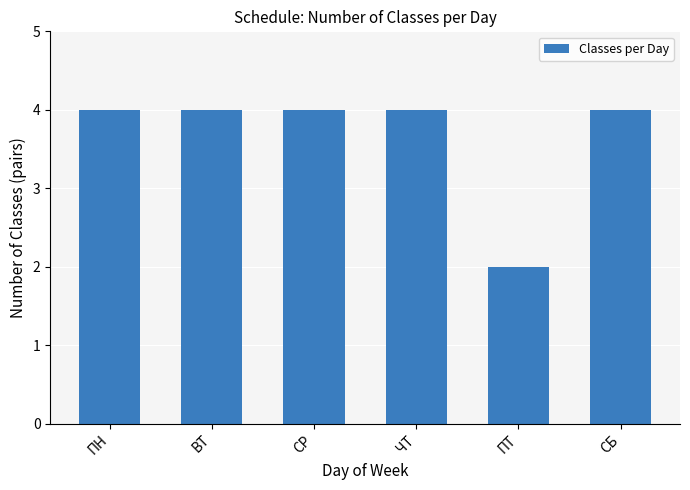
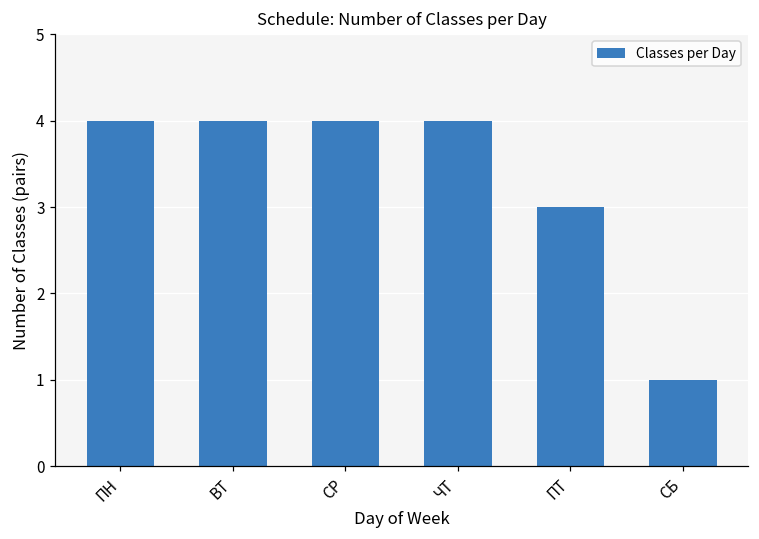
  {
    "ПН": 4,
    "ВТ": 4,
    "СР": 4,
    "ЧТ": 4,
-   "ПТ": 2,
-   "СБ": 4
+   "ПТ": 3,
+   "СБ": 1
  }
